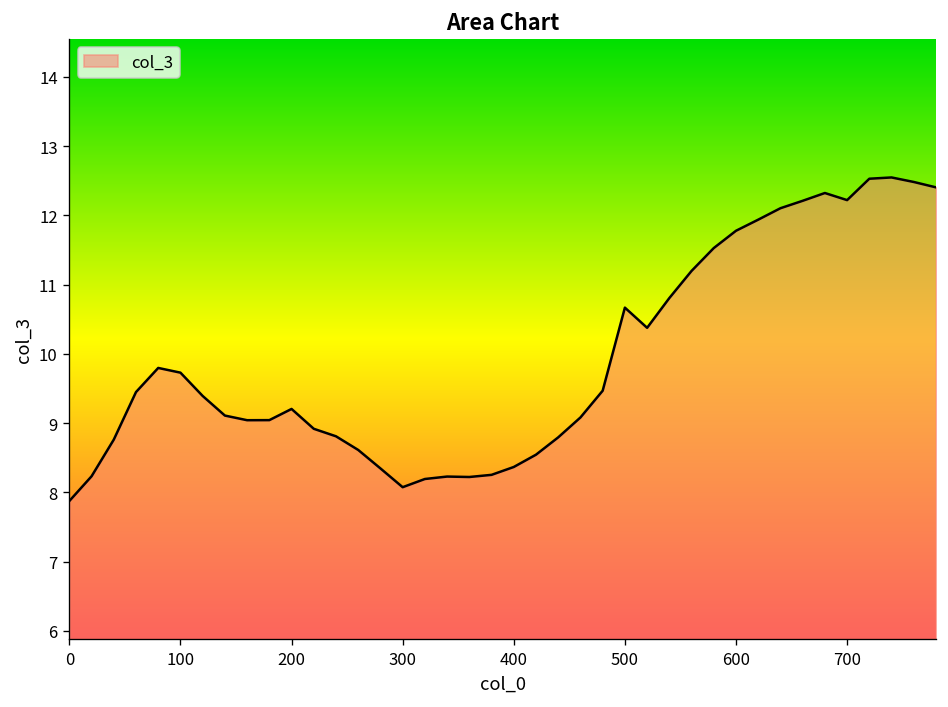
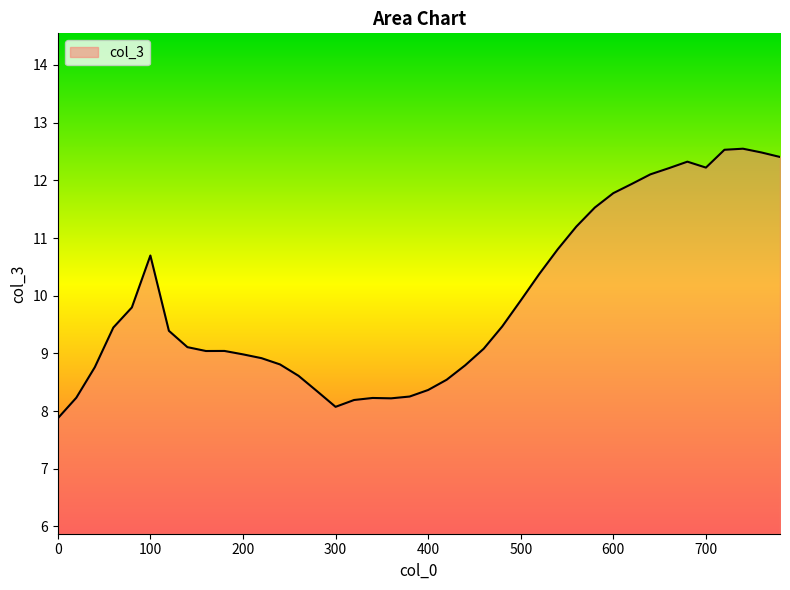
  {
    "0": 7.9,
-   "100": 9.7,
-   "200": 9.2,
+   "100": 10.7,
+   "200": 9.0,
    "300": 8.1,
    "400": 8.4,
-   "500": 10.7,
+   "500": 9.9,
    "600": 11.8,
    "700": 12.2
  }
